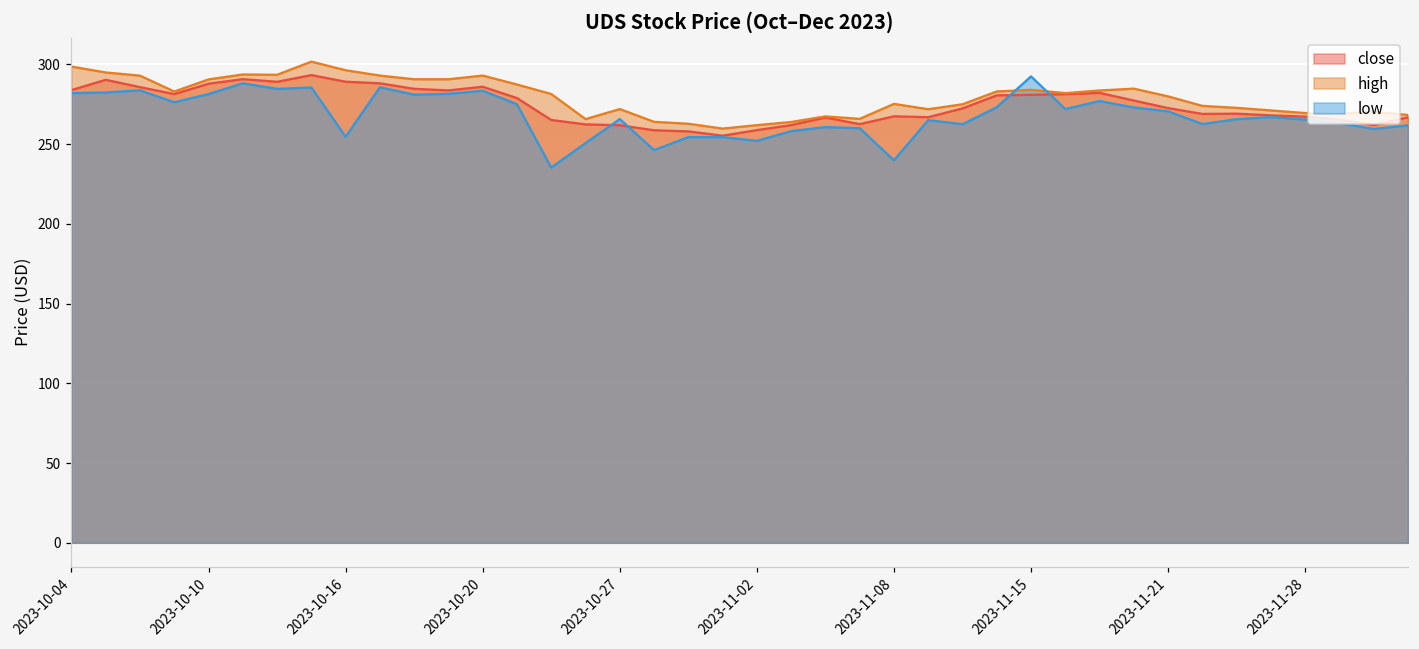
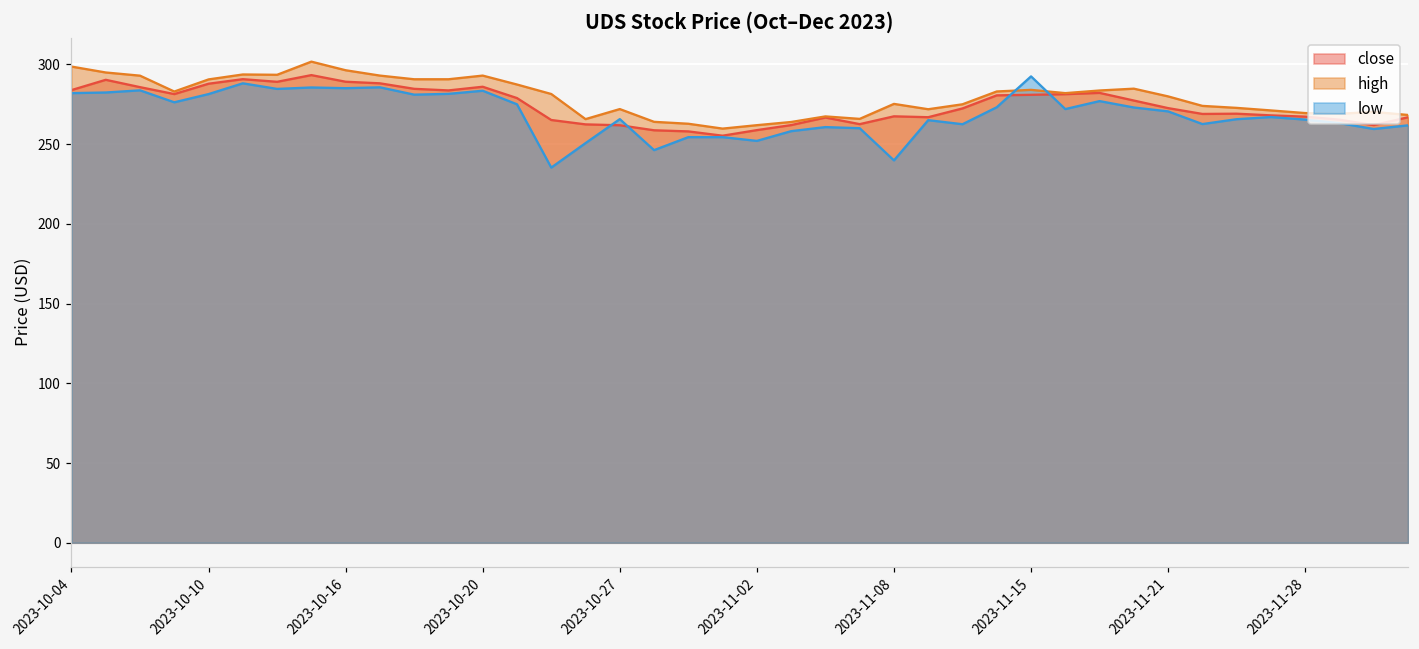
  {
    "low": {
      "2023-10-04": 282,
      "2023-10-10": 281,
-     "2023-10-16": 255,
+     "2023-10-16": 285,
      "2023-10-20": 284,
      "2023-10-27": 266,
      "2023-11-02": 252,
      "2023-11-08": 240,
      "2023-11-15": 293,
      "2023-11-21": 271,
      "2023-11-28": 265
    }
  }
